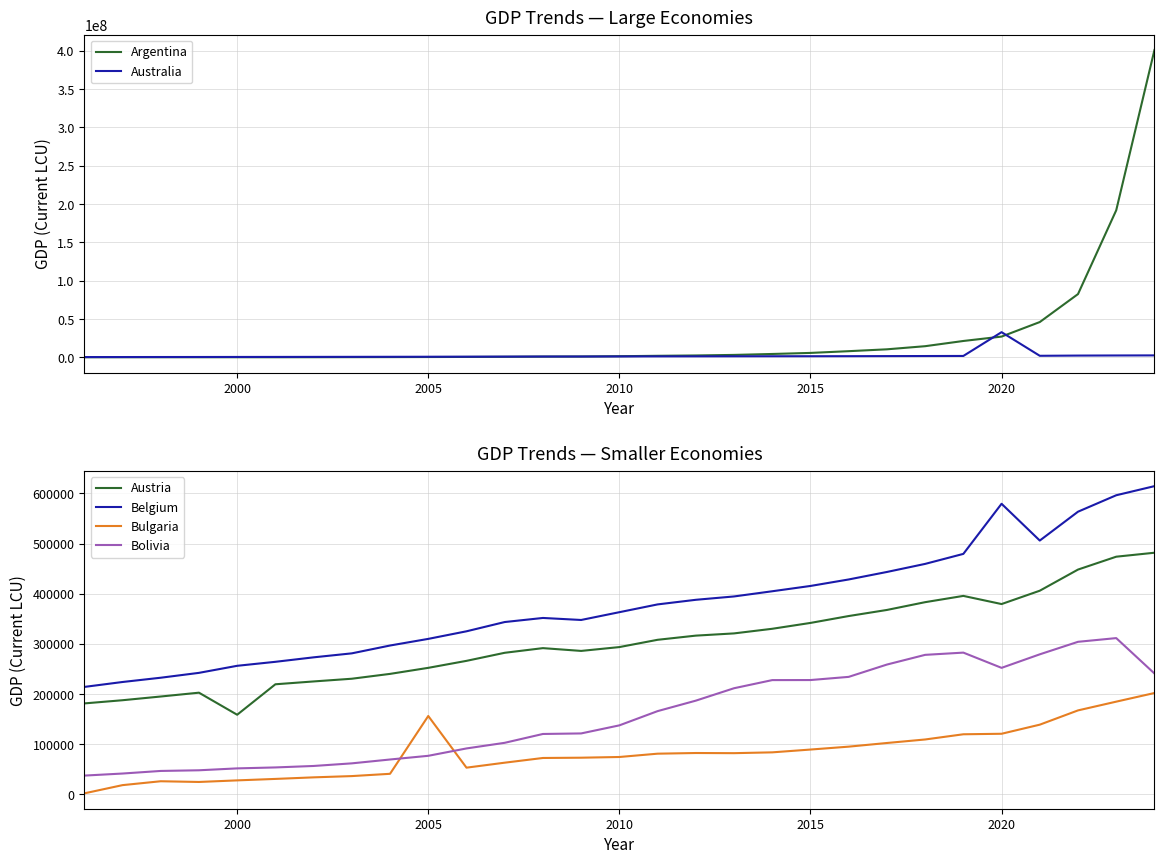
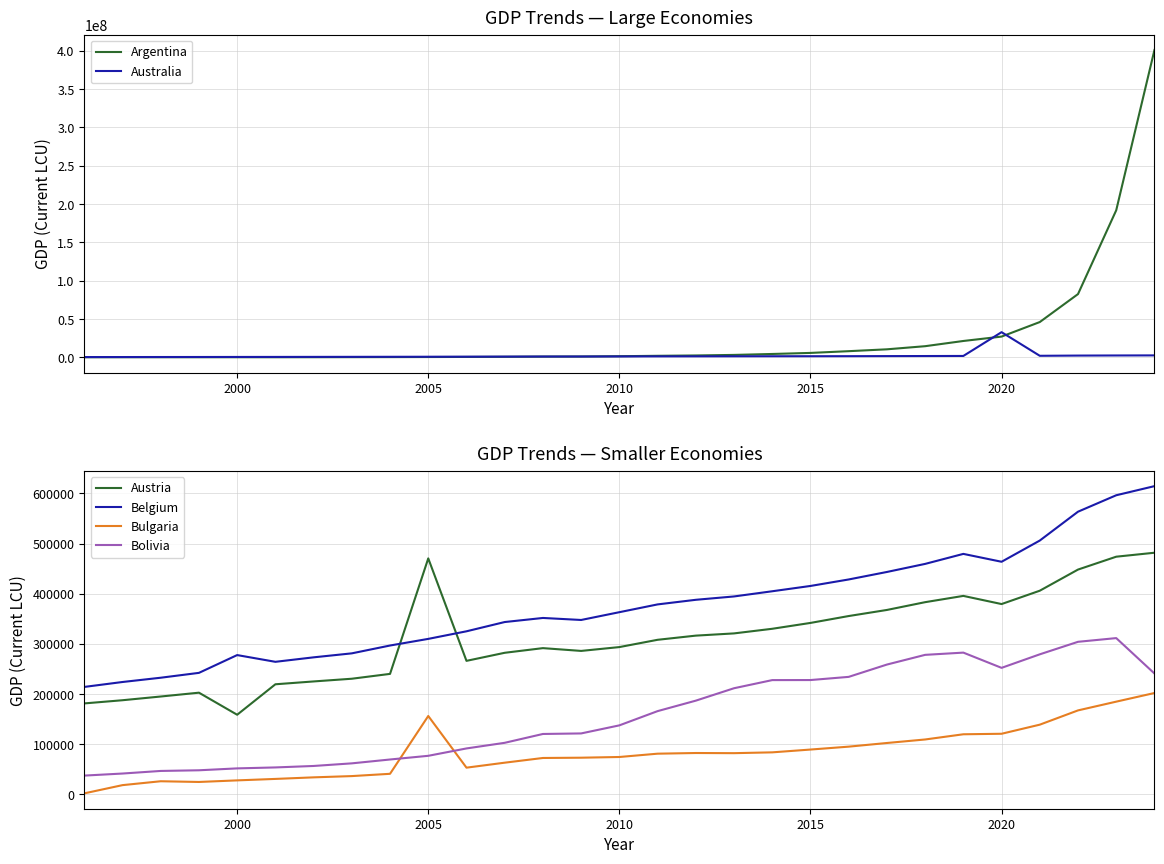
  {
    "GDP Trends — Large Economies": {
      "Argentina": {
        "2015": 10000000,
        "2020": 30000000
      },
      "Australia": {
        "2015": 0,
        "2020": 30000000
      }
    },
    "GDP Trends — Smaller Economies": {
      "Austria": {
        "2000": 160000,
-       "2005": 250000,
+       "2005": 470000,
        "2010": 290000,
        "2015": 340000,
        "2020": 380000
      },
      "Belgium": {
-       "2000": 260000,
+       "2000": 280000,
        "2005": 310000,
        "2010": 360000,
        "2015": 420000,
-       "2020": 580000
+       "2020": 460000
      },
      "Bulgaria": {
        "2000": 30000,
        "2005": 160000,
        "2010": 70000,
        "2015": 90000,
        "2020": 120000
      },
      "Bolivia": {
        "2000": 50000,
        "2005": 80000,
        "2010": 140000,
        "2015": 230000,
        "2020": 250000
      }
    }
  }
